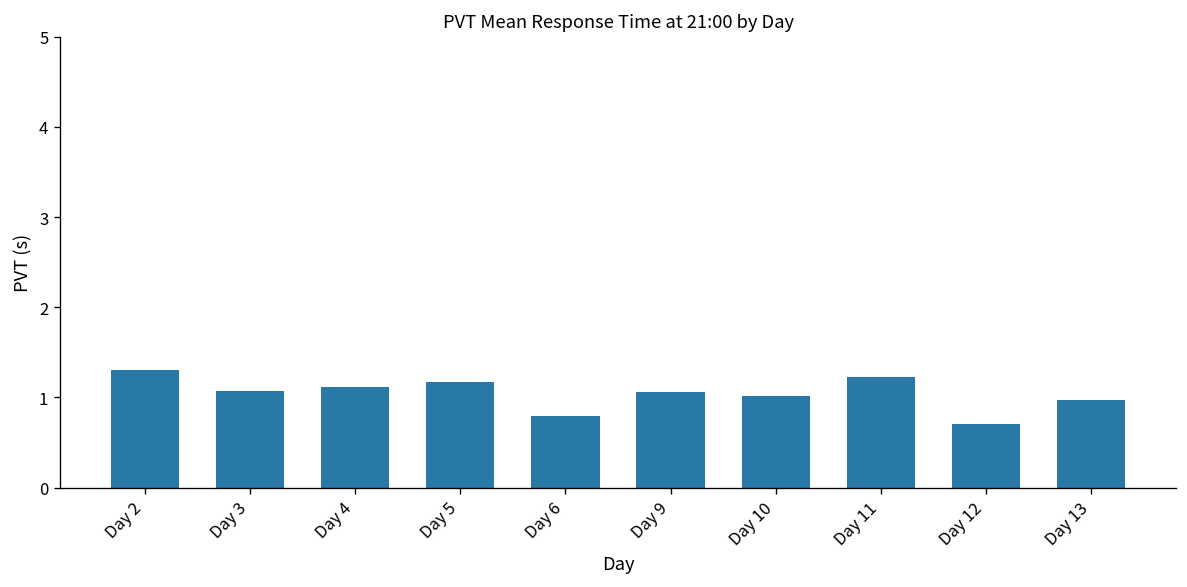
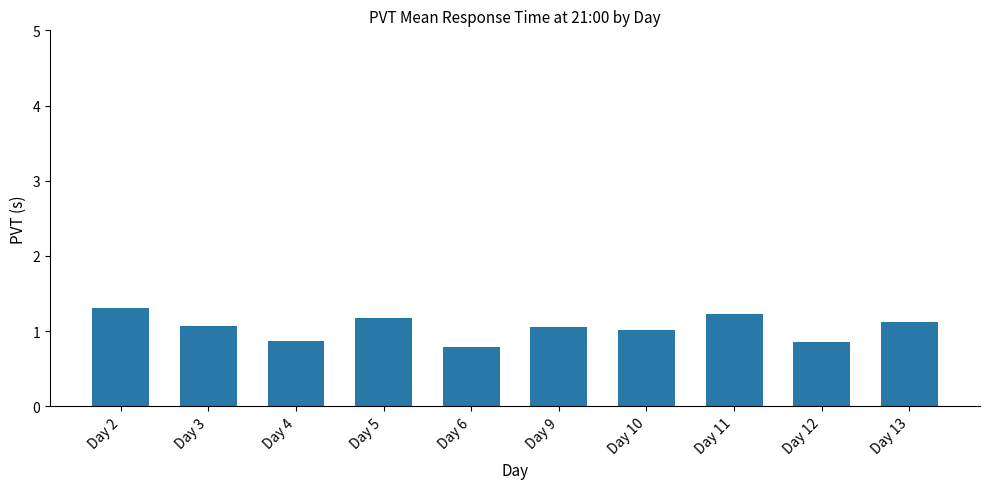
  {
    "Day 2": 1.3,
    "Day 3": 1.1,
-   "Day 4": 1.1,
+   "Day 4": 0.9,
    "Day 5": 1.2,
    "Day 6": 0.8,
    "Day 9": 1.1,
    "Day 10": 1.0,
    "Day 11": 1.2,
-   "Day 12": 0.7,
-   "Day 13": 1.0
+   "Day 12": 0.9,
+   "Day 13": 1.1
  }
